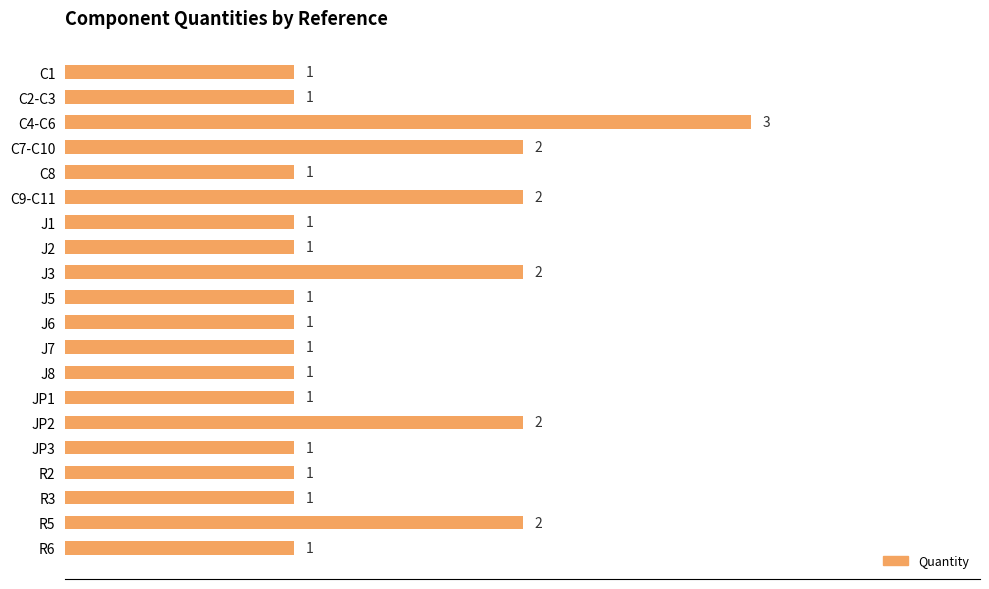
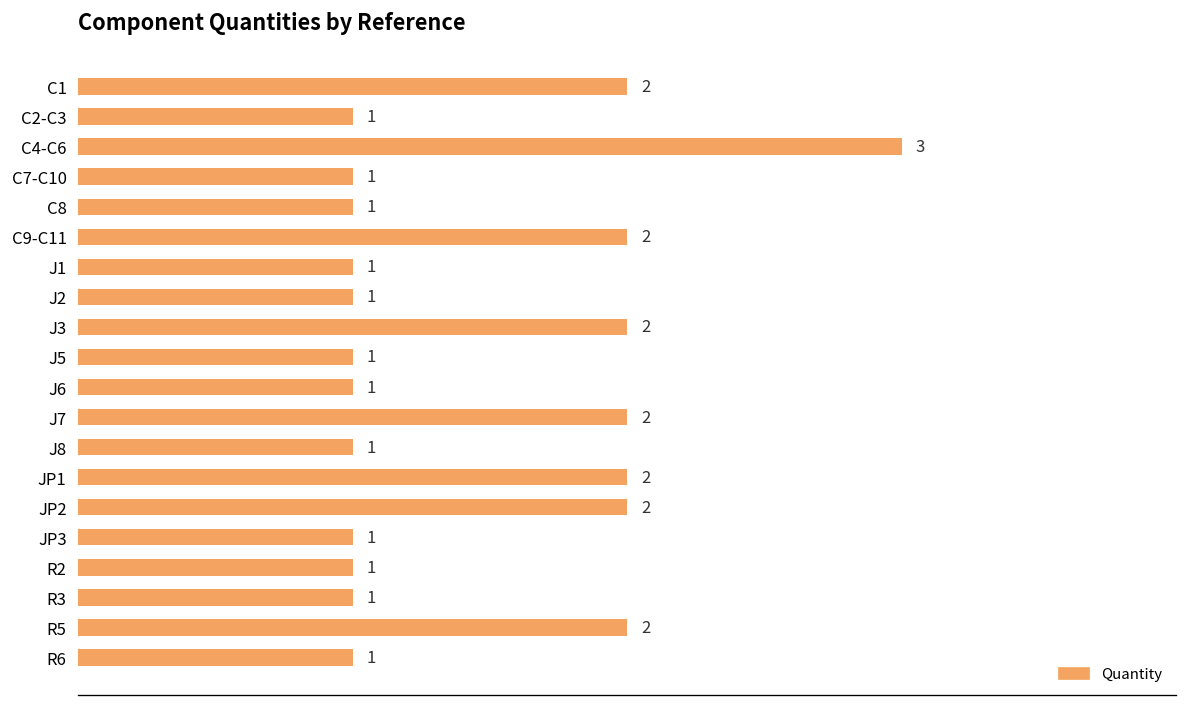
  {
-   "C1": 1,
+   "C1": 2,
    "C2-C3": 1,
    "C4-C6": 3,
-   "C7-C10": 2,
+   "C7-C10": 1,
    "C8": 1,
    "C9-C11": 2,
    "J1": 1,
    "J2": 1,
    "J3": 2,
    "J5": 1,
    "J6": 1,
-   "J7": 1,
+   "J7": 2,
    "J8": 1,
-   "JP1": 1,
+   "JP1": 2,
    "JP2": 2,
    "JP3": 1,
    "R2": 1,
    "R3": 1,
    "R5": 2,
    "R6": 1
  }
